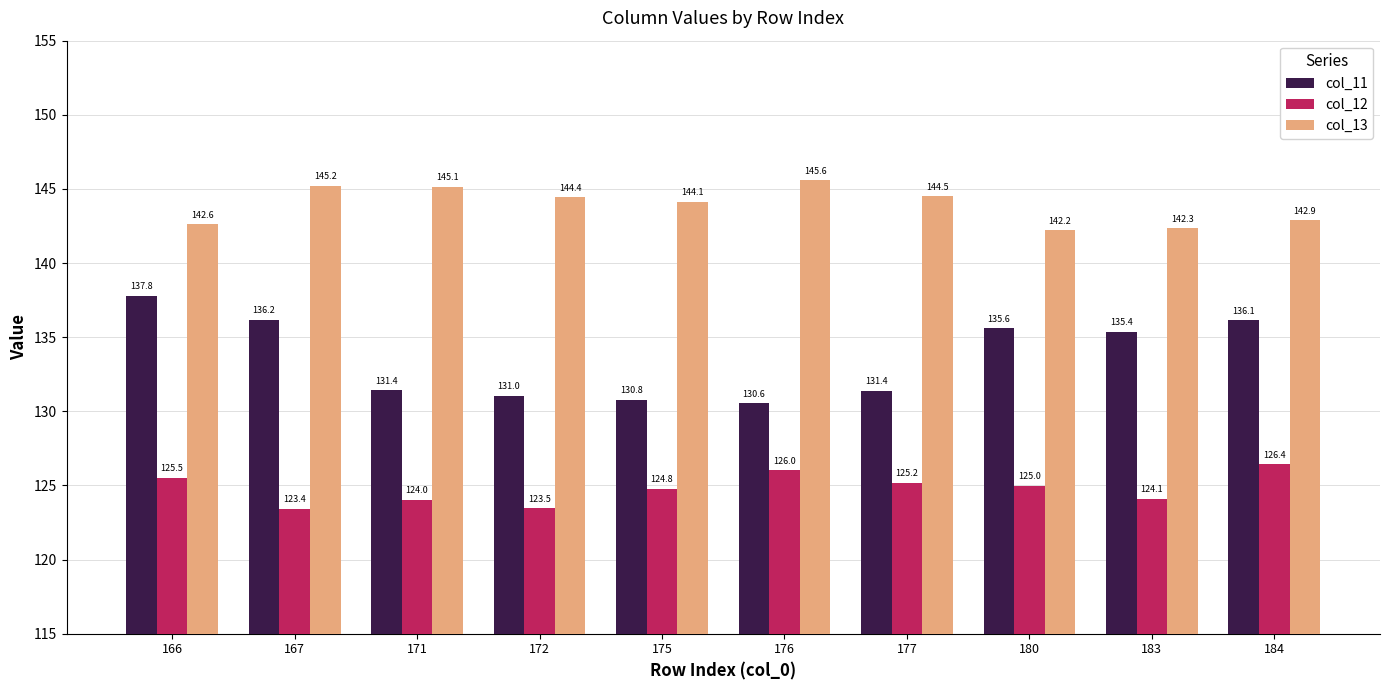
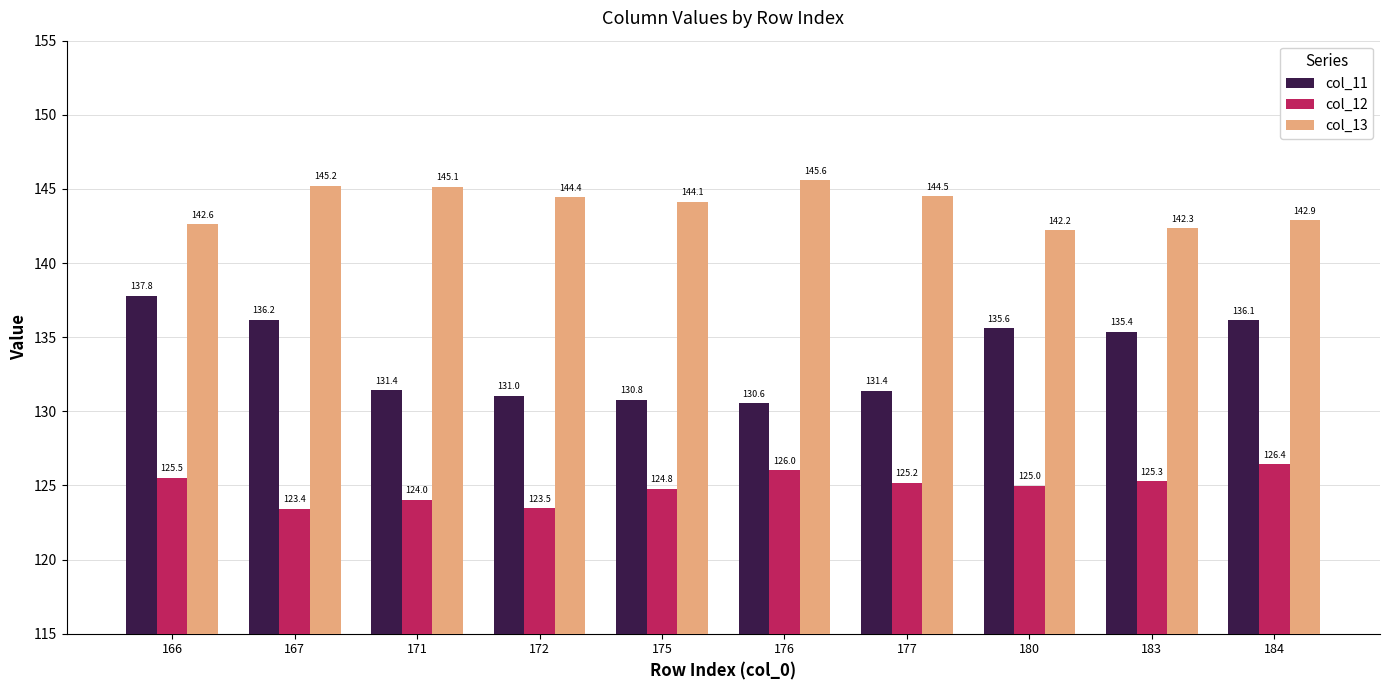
  {
    "col_11": {
      "166": 137.8,
      "167": 136.2,
      "171": 131.4,
      "172": 131.0,
      "175": 130.8,
      "176": 130.6,
      "177": 131.4,
      "180": 135.6,
      "183": 135.4,
      "184": 136.1
    },
    "col_12": {
      "166": 125.5,
      "167": 123.4,
      "171": 124.0,
      "172": 123.5,
      "175": 124.8,
      "176": 126.0,
      "177": 125.2,
      "180": 125.0,
-     "183": 124.1,
+     "183": 125.3,
      "184": 126.4
    },
    "col_13": {
      "166": 142.6,
      "167": 145.2,
      "171": 145.1,
      "172": 144.4,
      "175": 144.1,
      "176": 145.6,
      "177": 144.5,
      "180": 142.2,
      "183": 142.3,
      "184": 142.9
    }
  }
